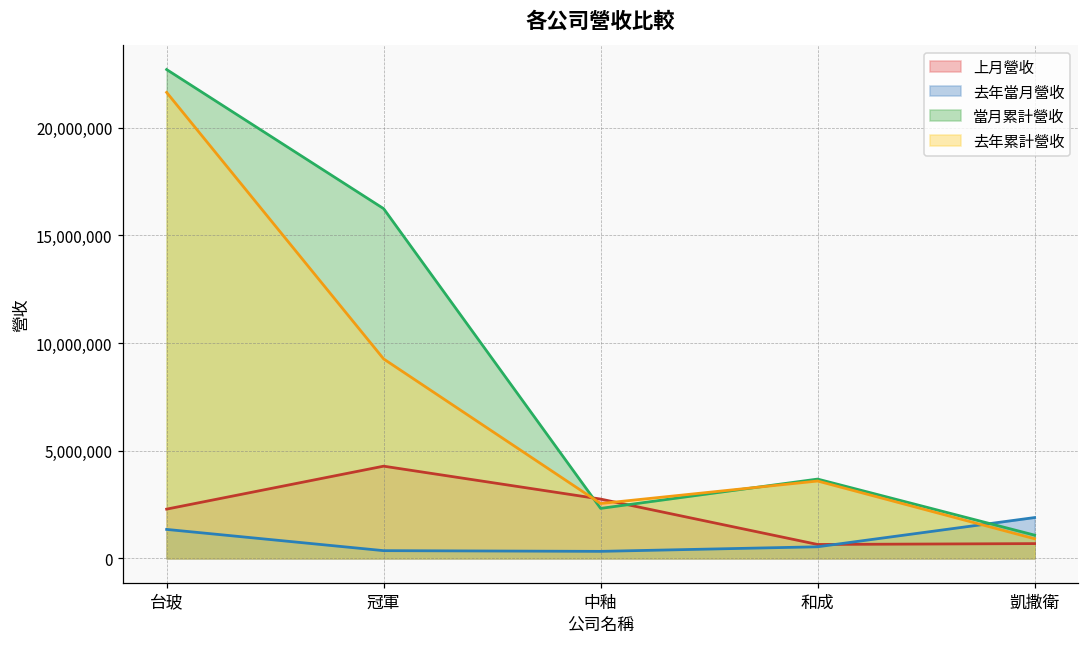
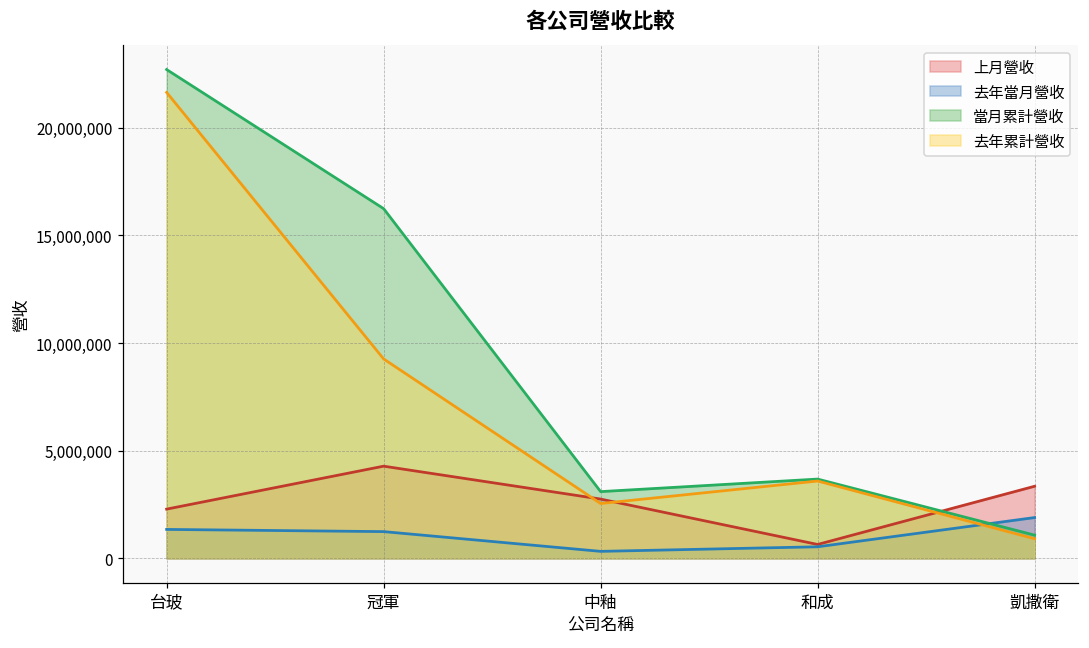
  {
    "上月營收": {
      "台玻": "2,300,000",
      "冠軍": "4,300,000",
      "中釉": "2,800,000",
-     "凱撒衛": "700,000"
+     "凱撒衛": "3,300,000"
    },
    "去年當月營收": {
      "台玻": "1,300,000",
-     "冠軍": "400,000",
+     "冠軍": "1,200,000",
      "中釉": "300,000",
      "凱撒衛": "1,900,000"
    },
    "當月累計營收": {
      "台玻": "22,700,000",
      "冠軍": "16,200,000",
-     "中釉": "2,300,000",
+     "中釉": "3,100,000",
      "凱撒衛": "1,100,000"
    },
    "去年累計營收": {
      "台玻": "21,600,000",
      "冠軍": "9,300,000",
      "中釉": "2,500,000",
      "凱撒衛": "900,000"
    }
  }
